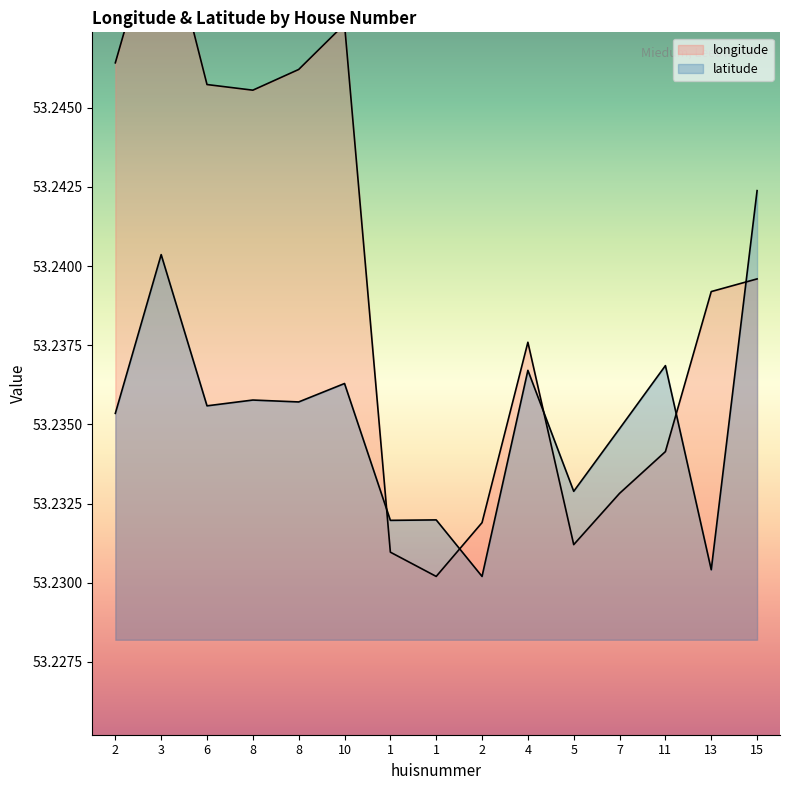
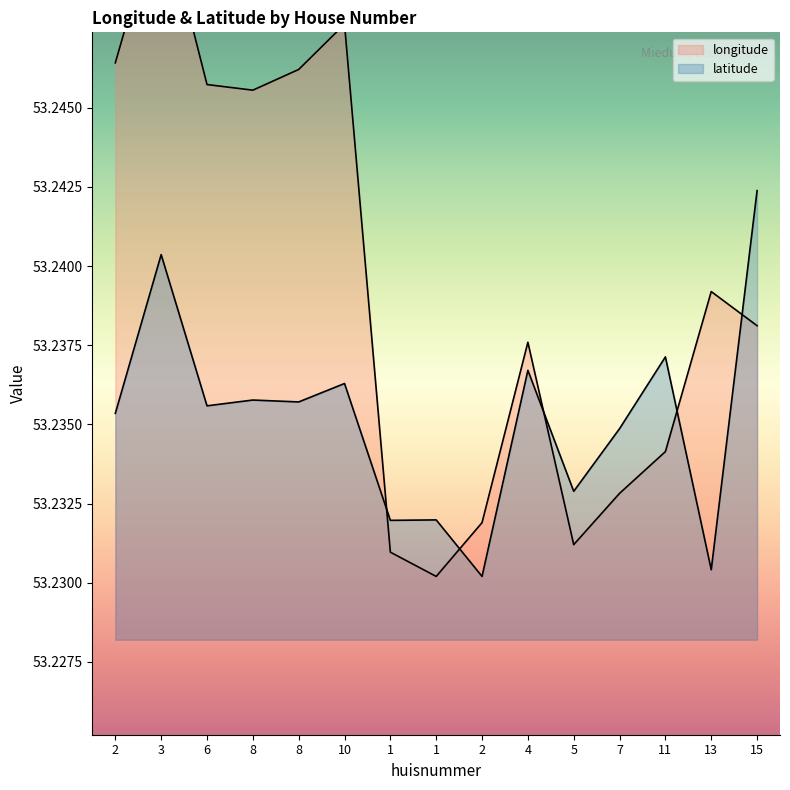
  {
    "longitude": {
      "6": 53.2457,
      "4": 53.2376,
      "5": 53.2312,
      "7": 53.2328,
      "11": 53.2341,
      "13": 53.2392,
-     "15": 53.2396
+     "15": 53.2381
    },
    "latitude": {
      "3": 53.2404,
      "6": 53.2356,
      "10": 53.2363,
      "4": 53.2367,
      "5": 53.2329,
      "7": 53.2349,
-     "11": 53.2369,
+     "11": 53.2371,
      "13": 53.2304,
      "15": 53.2424
    }
  }
